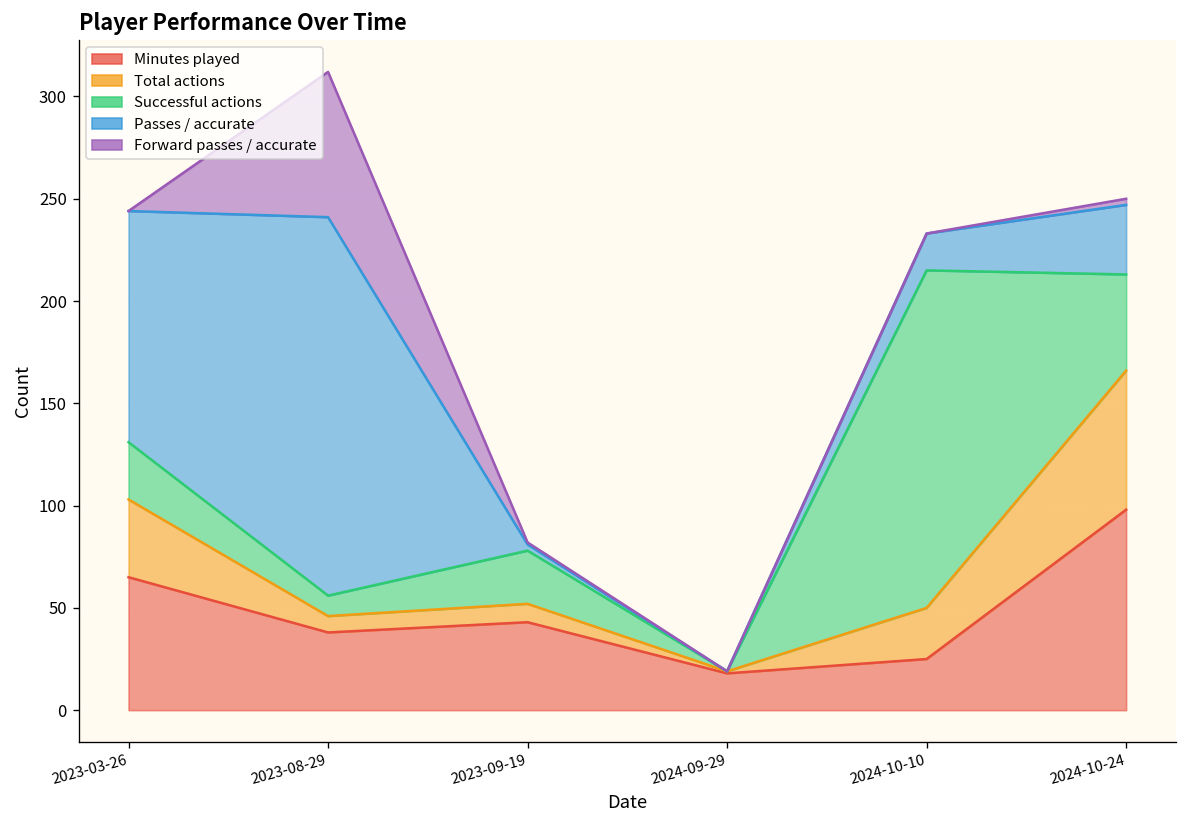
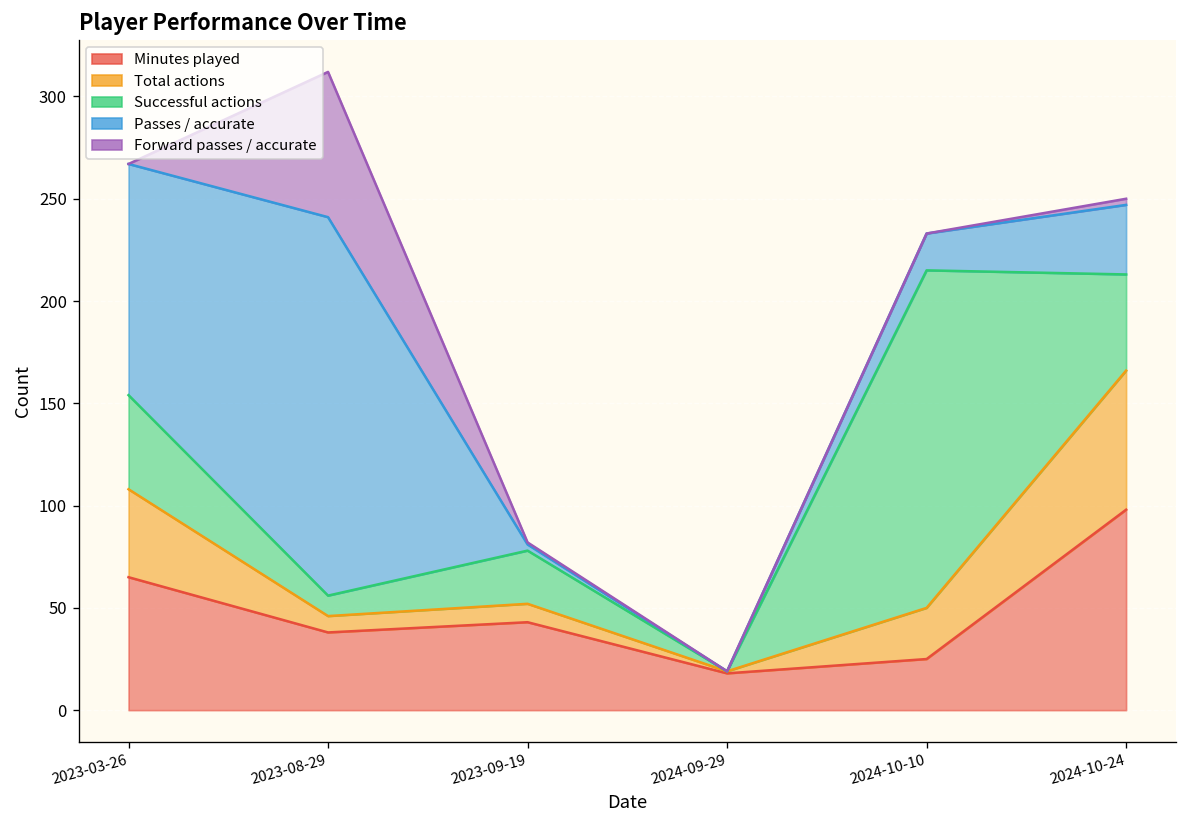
  {
    "Minutes played": {
      "2023-03-26": 65,
      "2023-08-29": 38,
      "2023-09-19": 43,
      "2024-10-10": 25,
      "2024-10-24": 98
    },
    "Total actions": {
-     "2023-03-26": 38,
+     "2023-03-26": 43,
      "2023-08-29": 8,
      "2023-09-19": 9,
      "2024-10-10": 25,
      "2024-10-24": 68
    },
    "Successful actions": {
-     "2023-03-26": 28,
+     "2023-03-26": 46,
      "2023-08-29": 10,
      "2023-09-19": 26,
      "2024-10-10": 165,
      "2024-10-24": 47
    },
    "Passes / accurate": {
      "2023-08-29": 185,
      "2024-10-24": 34
    },
    "Forward passes / accurate": {
      "2023-08-29": 71,
      "2024-10-24": 3
    }
  }
